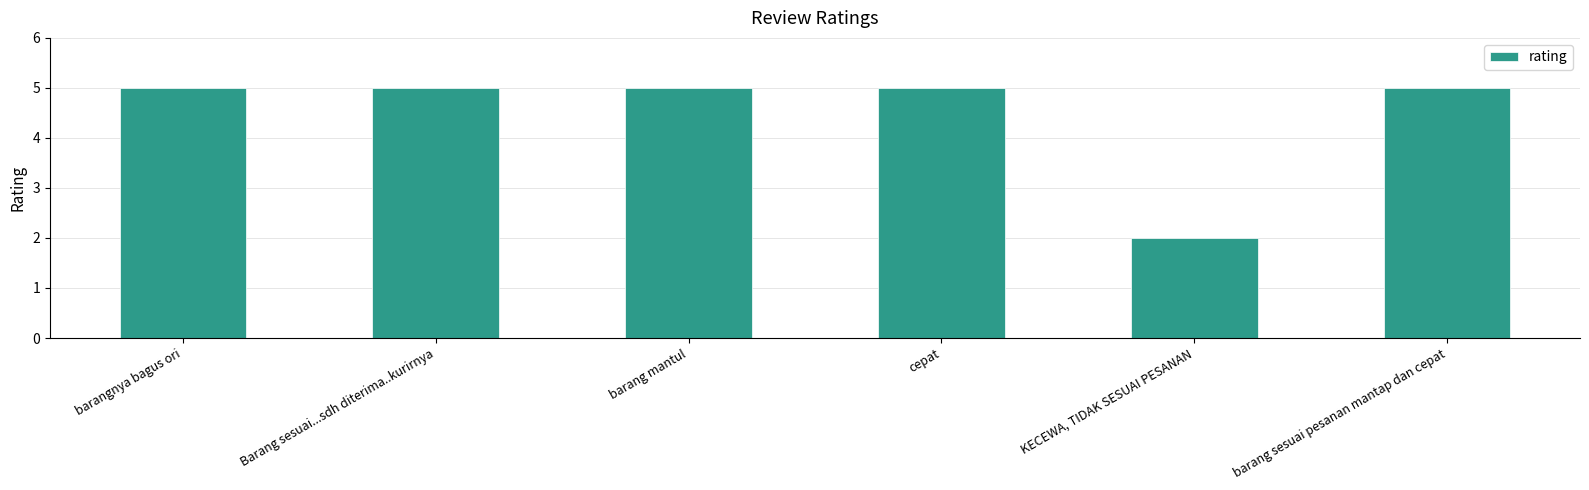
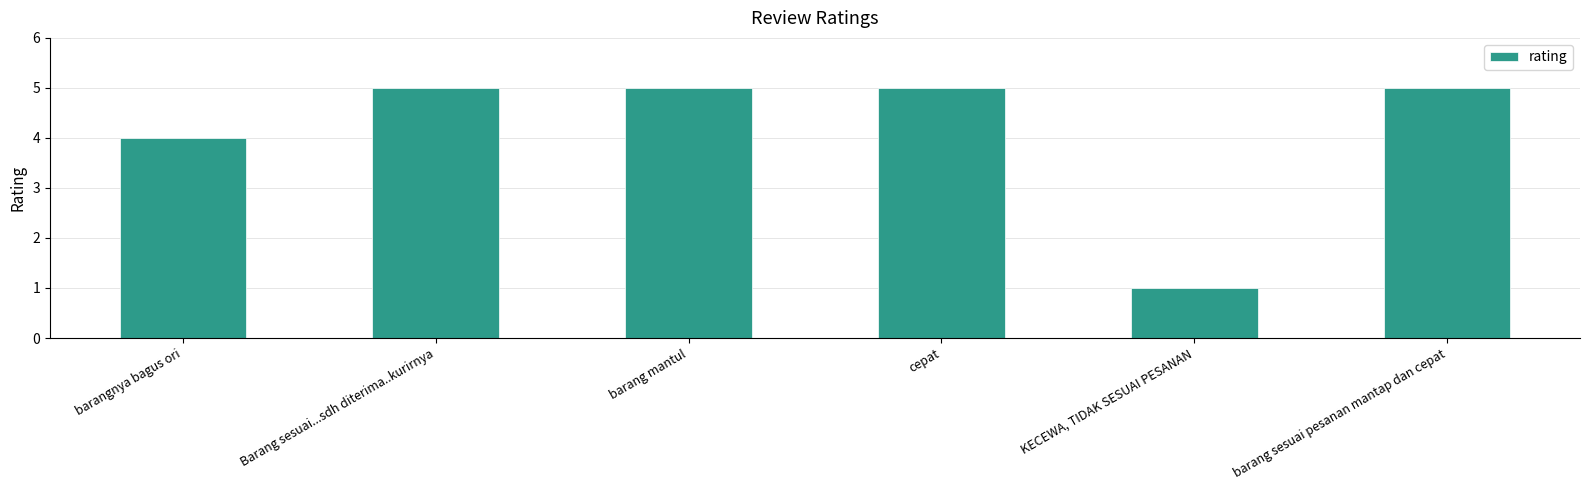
  {
-   "barangnya bagus ori": 5,
+   "barangnya bagus ori": 4,
    "Barang sesuai...sdh diterima..kurirnya": 5,
    "barang mantul": 5,
    "cepat": 5,
-   "KECEWA, TIDAK SESUAI PESANAN": 2,
+   "KECEWA, TIDAK SESUAI PESANAN": 1,
    "barang sesuai pesanan mantap dan cepat": 5
  }
